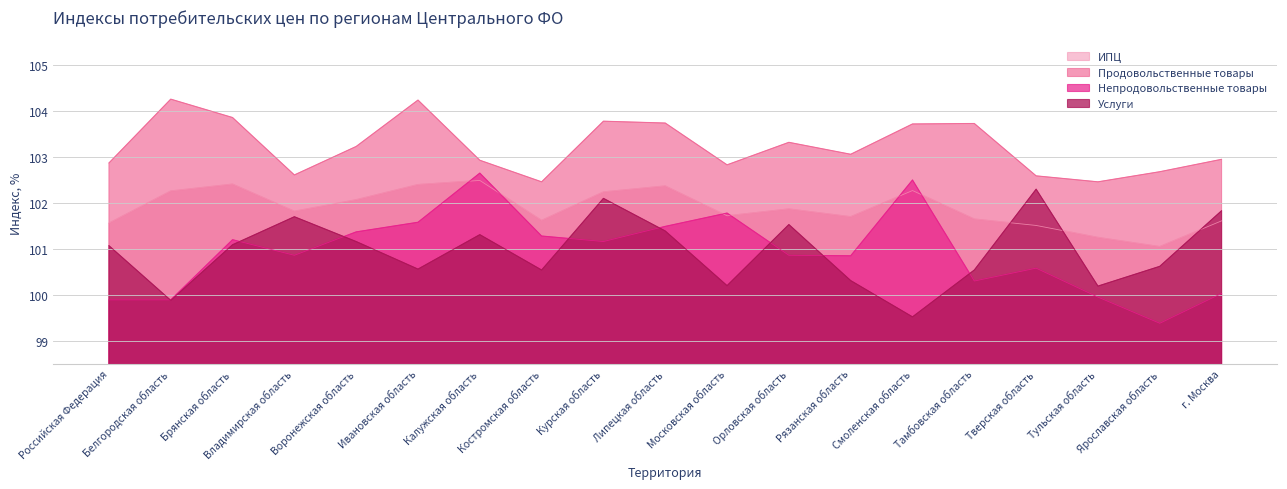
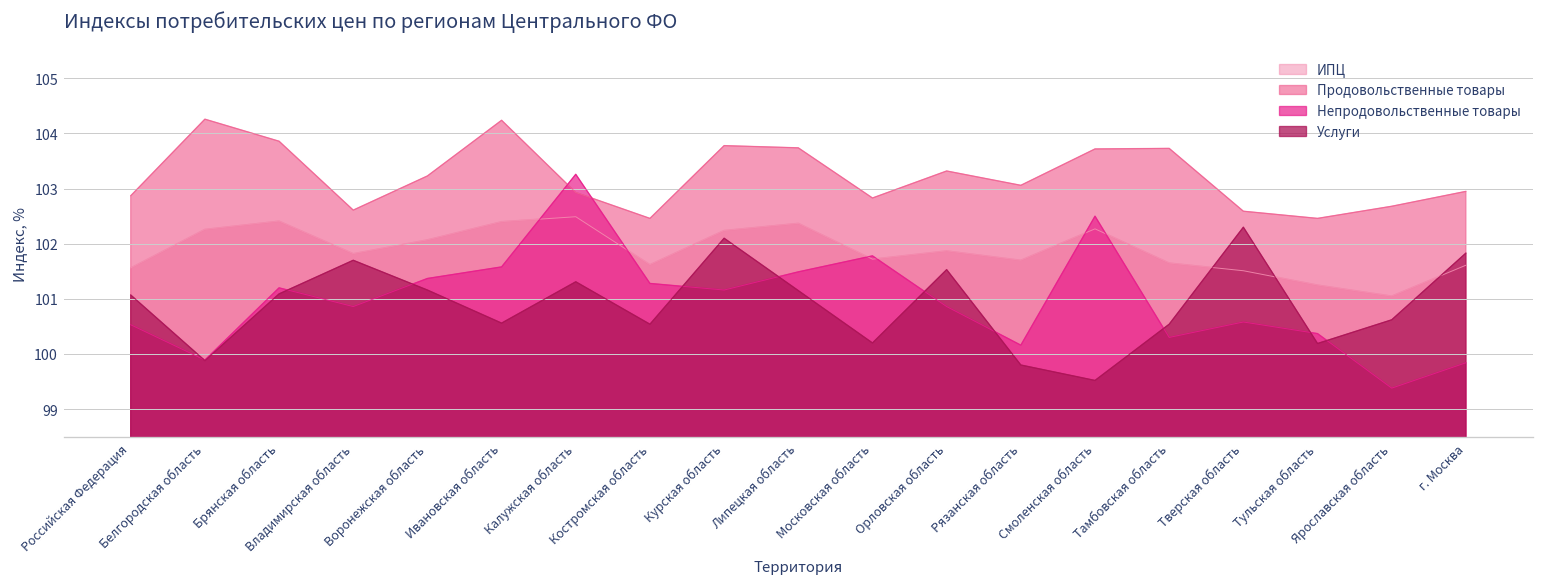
  {
    "Непродовольственные товары": {
-     "Российская Федерация": 99.9,
+     "Российская Федерация": 100.5,
      "Брянская область": 101.2,
      "Владимирская область": 100.9,
      "Воронежская область": 101.4,
      "Ивановская область": 101.6,
-     "Калужская область": 102.7,
+     "Калужская область": 103.3,
      "Костромская область": 101.3,
      "Курская область": 101.2,
      "Липецкая область": 101.5,
      "Московская область": 101.8,
      "Орловская область": 100.9,
-     "Рязанская область": 100.9,
+     "Рязанская область": 100.2,
      "Смоленская область": 102.5,
      "Тамбовская область": 100.3,
      "Тверская область": 100.6,
-     "Тульская область": 100.0,
+     "Тульская область": 100.4,
      "Ярославская область": 99.4,
-     "г. Москва": 100.0
+     "г. Москва": 99.8
    },
    "Услуги": {
      "Российская Федерация": 101.1,
      "Брянская область": 101.1,
      "Владимирская область": 101.7,
      "Воронежская область": 101.2,
      "Ивановская область": 100.6,
      "Калужская область": 101.3,
      "Костромская область": 100.5,
      "Курская область": 102.1,
-     "Липецкая область": 101.4,
+     "Липецкая область": 101.2,
      "Московская область": 100.2,
      "Орловская область": 101.5,
-     "Рязанская область": 100.3,
+     "Рязанская область": 99.8,
      "Смоленская область": 99.5,
      "Тамбовская область": 100.5,
      "Тверская область": 102.3,
      "Тульская область": 100.2,
      "Ярославская область": 100.6,
      "г. Москва": 101.8
    }
  }
